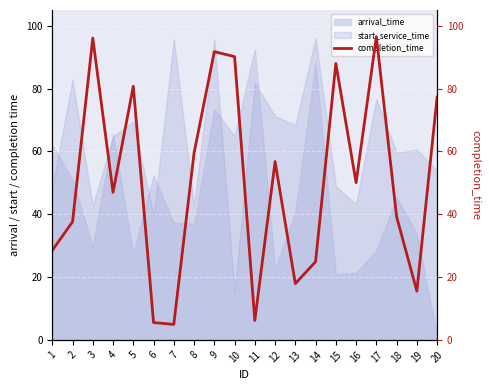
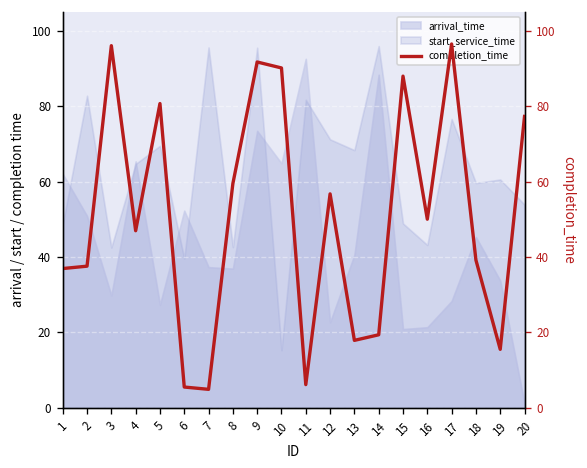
  {
    "completion_time": {
-     "1": 28,
+     "1": 37,
      "2": 38,
      "3": 96,
      "4": 47,
      "5": 81,
      "6": 6,
      "7": 5,
      "8": 59,
      "9": 92,
      "10": 90,
      "11": 6,
      "12": 57,
      "13": 18,
-     "14": 25,
+     "14": 19,
      "15": 88,
      "16": 50,
      "18": 39,
      "19": 16,
      "20": 77
    }
  }
